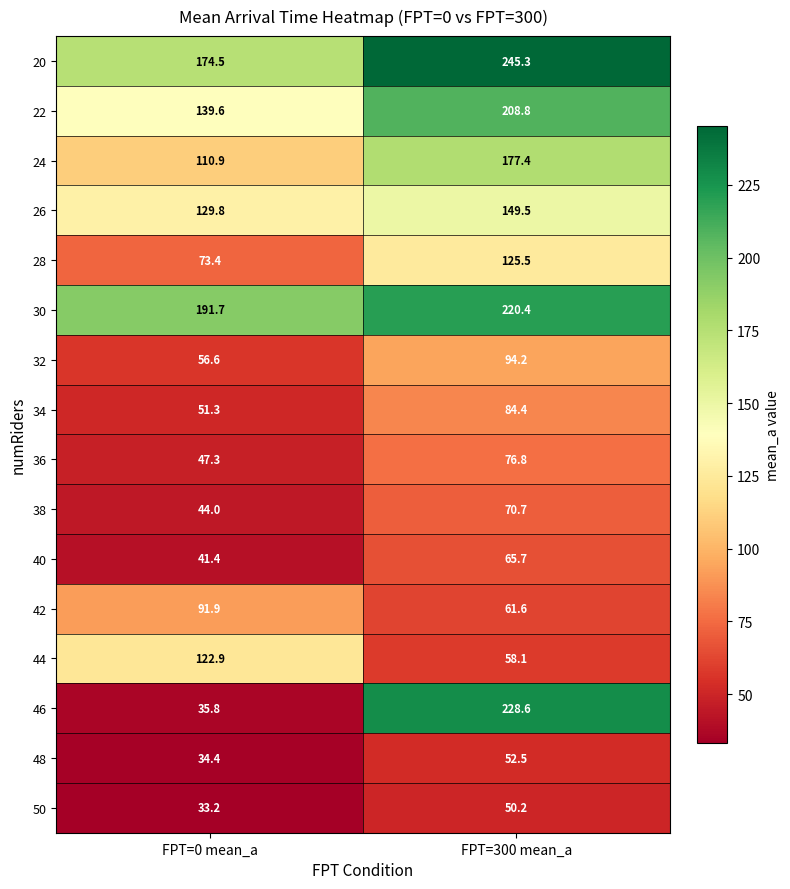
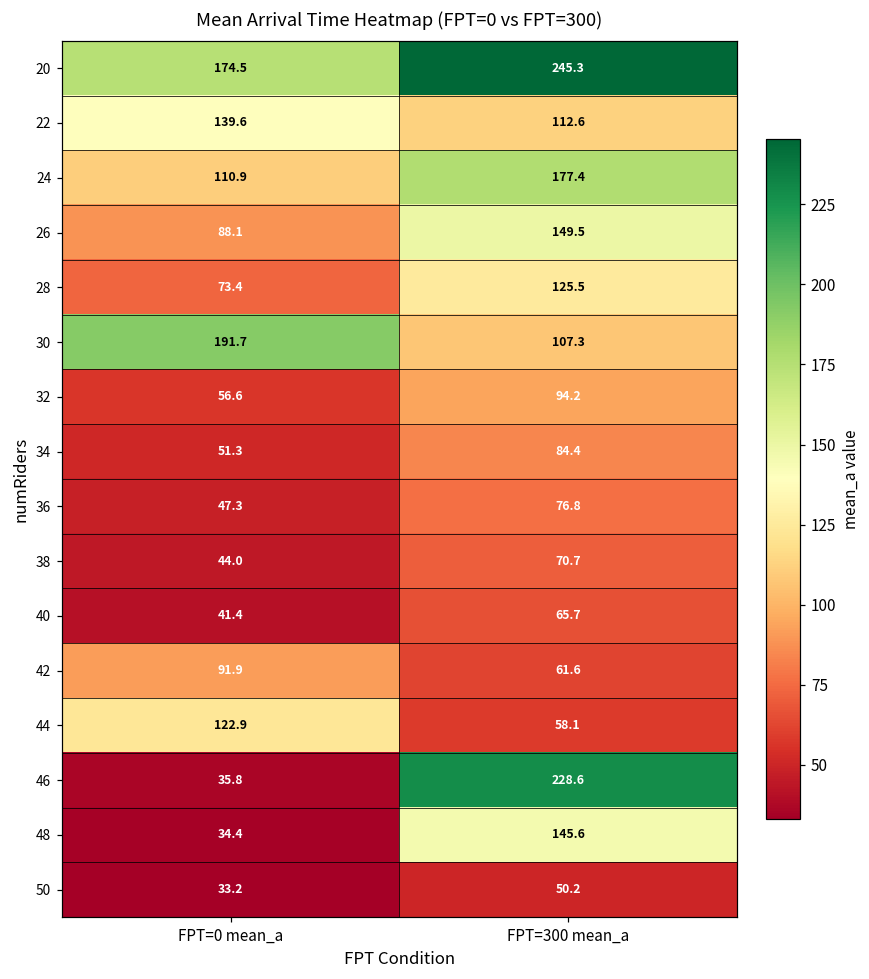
  {
    "20": {
      "FPT=0 mean_a": 174.5,
      "FPT=300 mean_a": 245.3
    },
    "22": {
      "FPT=0 mean_a": 139.6,
-     "FPT=300 mean_a": 208.8
+     "FPT=300 mean_a": 112.6
    },
    "24": {
      "FPT=0 mean_a": 110.9,
      "FPT=300 mean_a": 177.4
    },
    "26": {
-     "FPT=0 mean_a": 129.8,
+     "FPT=0 mean_a": 88.1,
      "FPT=300 mean_a": 149.5
    },
    "28": {
      "FPT=0 mean_a": 73.4,
      "FPT=300 mean_a": 125.5
    },
    "30": {
      "FPT=0 mean_a": 191.7,
-     "FPT=300 mean_a": 220.4
+     "FPT=300 mean_a": 107.3
    },
    "32": {
      "FPT=0 mean_a": 56.6,
      "FPT=300 mean_a": 94.2
    },
    "34": {
      "FPT=0 mean_a": 51.3,
      "FPT=300 mean_a": 84.4
    },
    "36": {
      "FPT=0 mean_a": 47.3,
      "FPT=300 mean_a": 76.8
    },
    "38": {
      "FPT=0 mean_a": 44.0,
      "FPT=300 mean_a": 70.7
    },
    "40": {
      "FPT=0 mean_a": 41.4,
      "FPT=300 mean_a": 65.7
    },
    "42": {
      "FPT=0 mean_a": 91.9,
      "FPT=300 mean_a": 61.6
    },
    "44": {
      "FPT=0 mean_a": 122.9,
      "FPT=300 mean_a": 58.1
    },
    "46": {
      "FPT=0 mean_a": 35.8,
      "FPT=300 mean_a": 228.6
    },
    "48": {
      "FPT=0 mean_a": 34.4,
-     "FPT=300 mean_a": 52.5
+     "FPT=300 mean_a": 145.6
    },
    "50": {
      "FPT=0 mean_a": 33.2,
      "FPT=300 mean_a": 50.2
    }
  }
